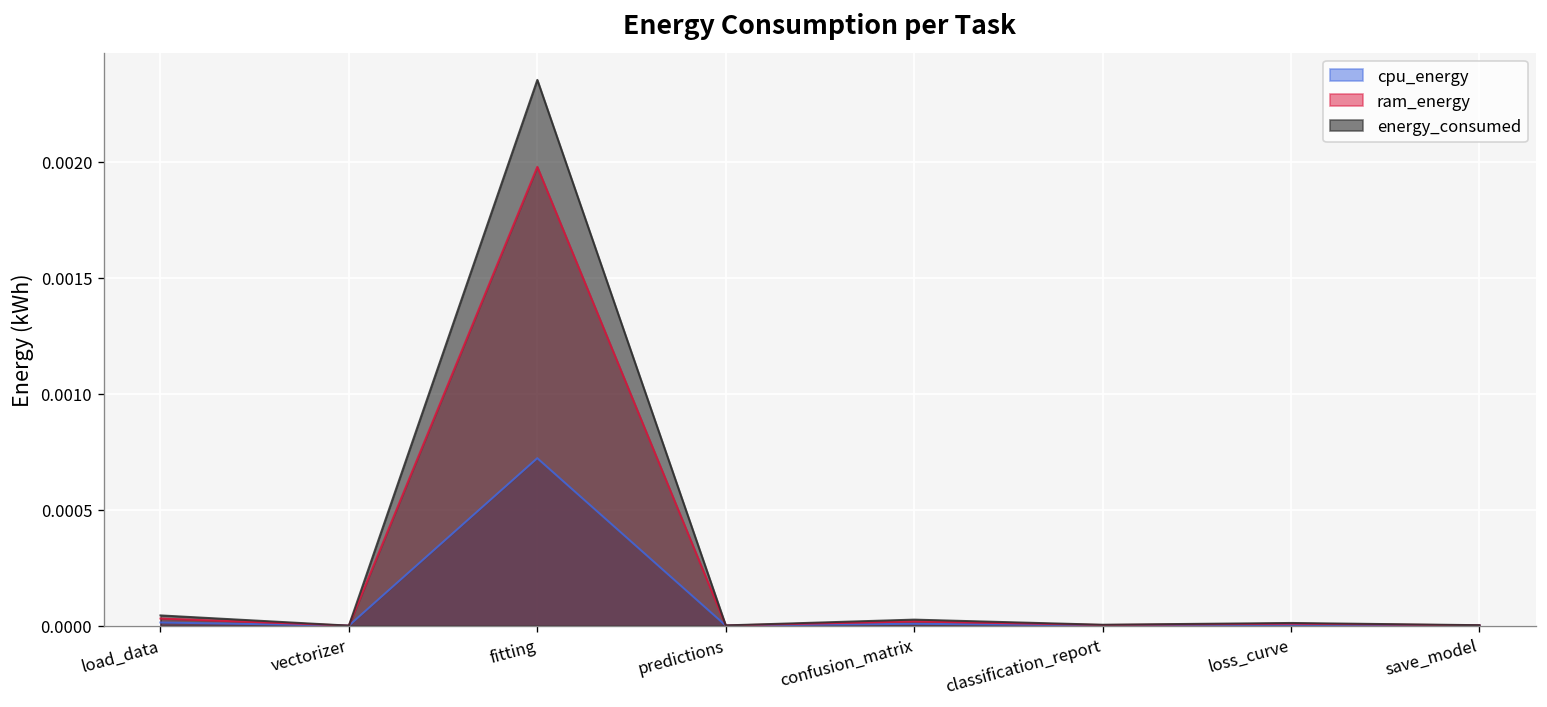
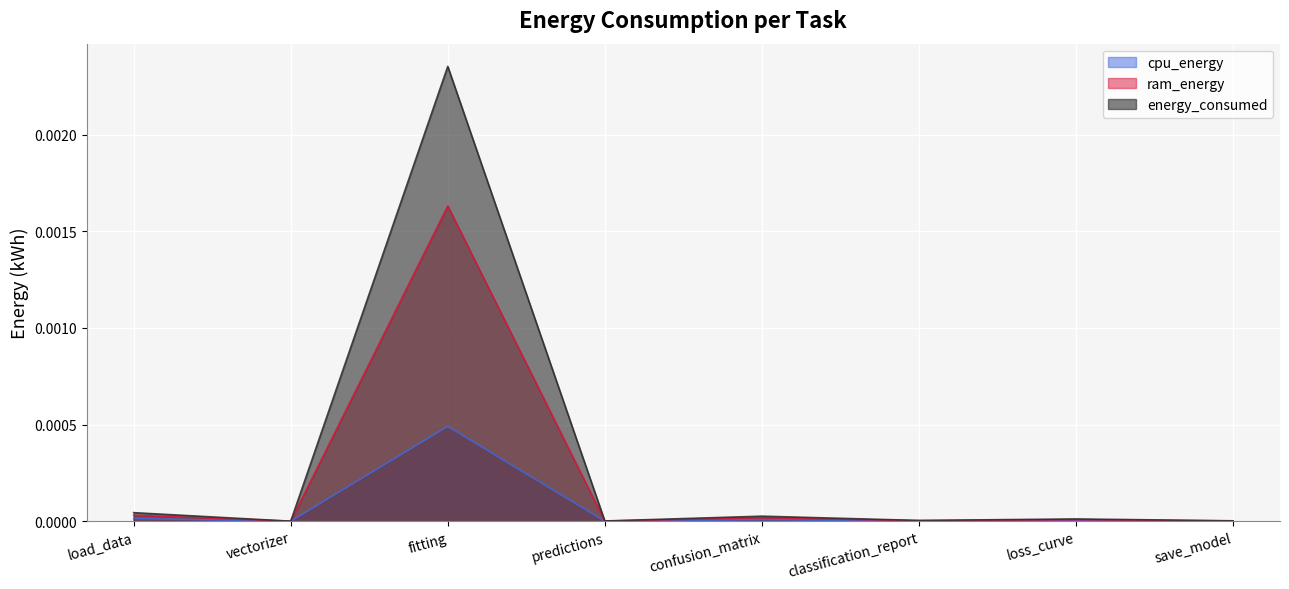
  {
    "cpu_energy": {
      "load_data": 0.00001,
-     "fitting": 0.00072
+     "fitting": 0.00049
    },
    "ram_energy": {
      "load_data": 0.00003,
-     "fitting": 0.00198
+     "fitting": 0.00163
    },
    "energy_consumed": {
      "load_data": 0.00004,
      "fitting": 0.00235
    }
  }
